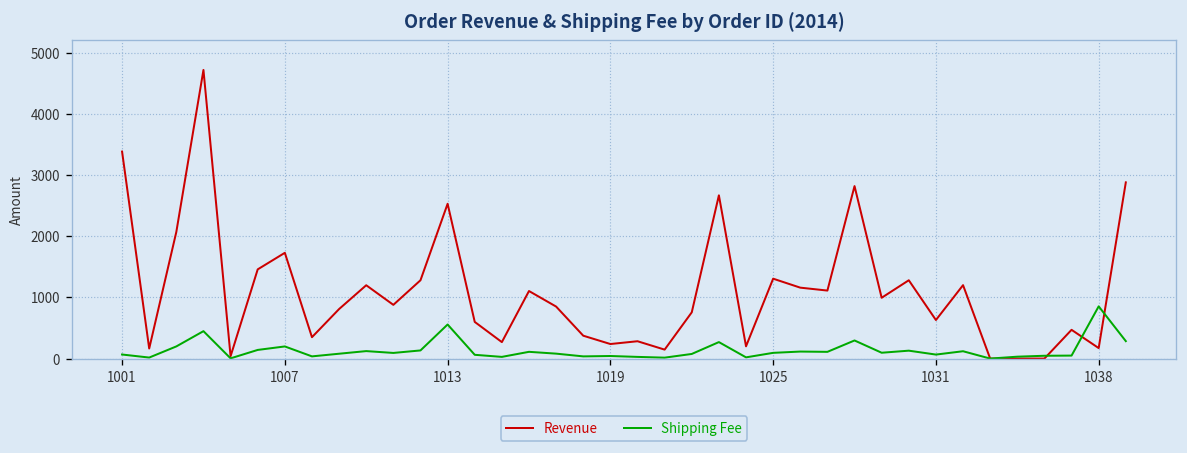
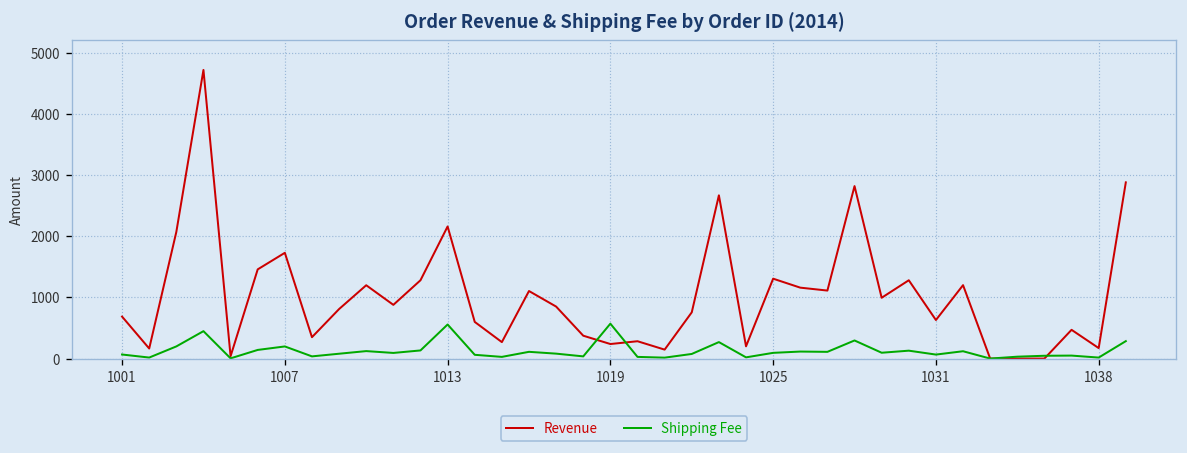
  {
    "Revenue": {
-     "1001": 3400,
+     "1001": 700,
      "1007": 1700,
-     "1013": 2500,
+     "1013": 2200,
      "1019": 200,
      "1025": 1300,
      "1031": 600,
      "1038": 200
    },
    "Shipping Fee": {
      "1001": 100,
      "1007": 200,
      "1013": 600,
-     "1019": 0,
+     "1019": 600,
      "1025": 100,
      "1031": 100,
-     "1038": 900
+     "1038": 0
    }
  }
